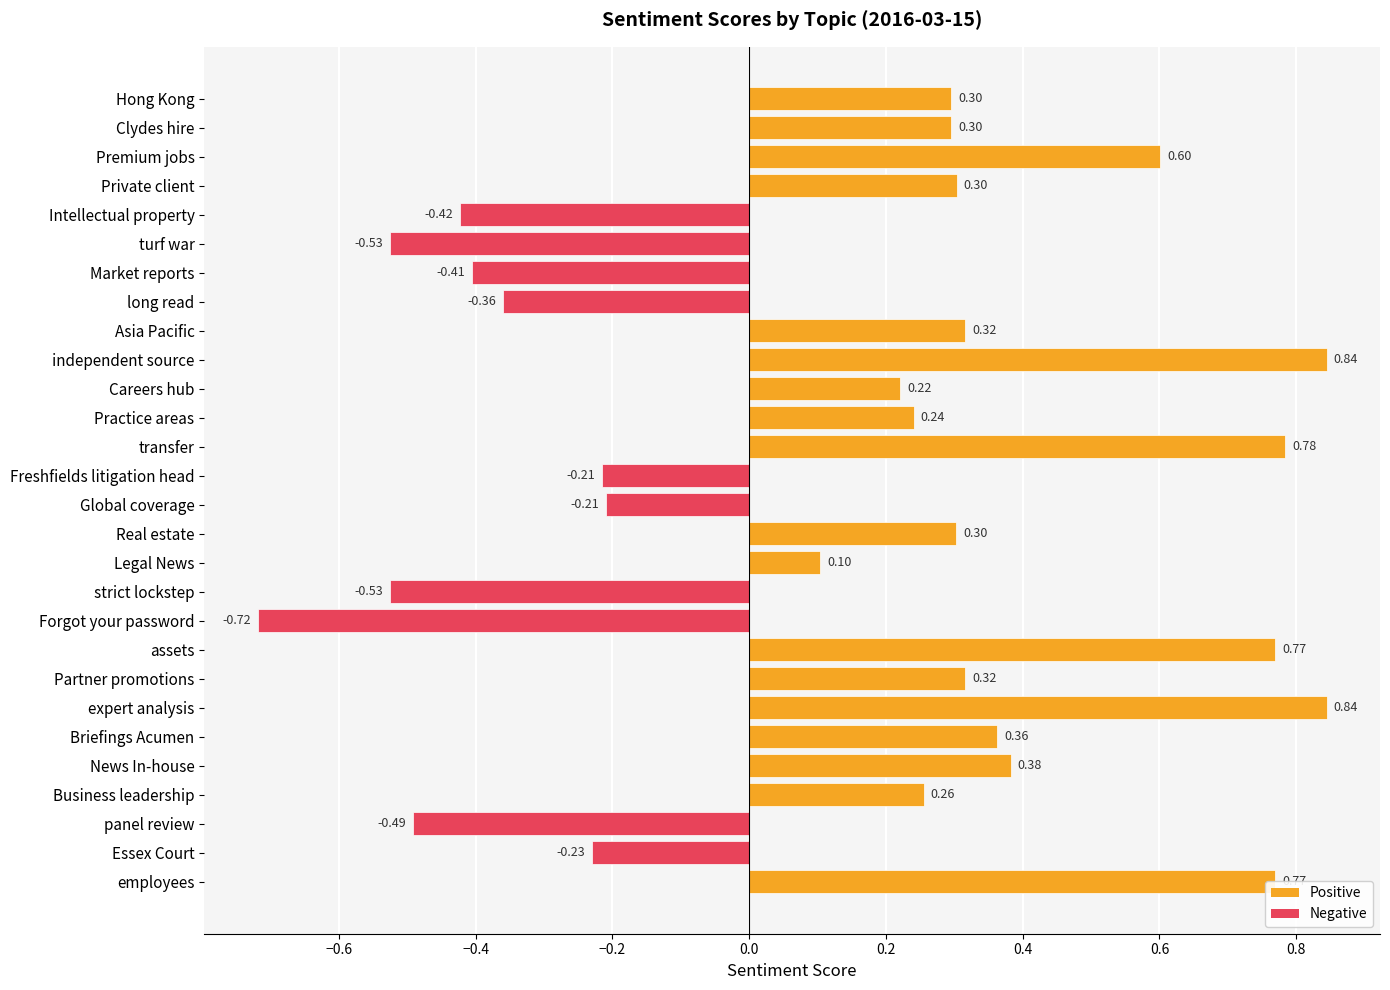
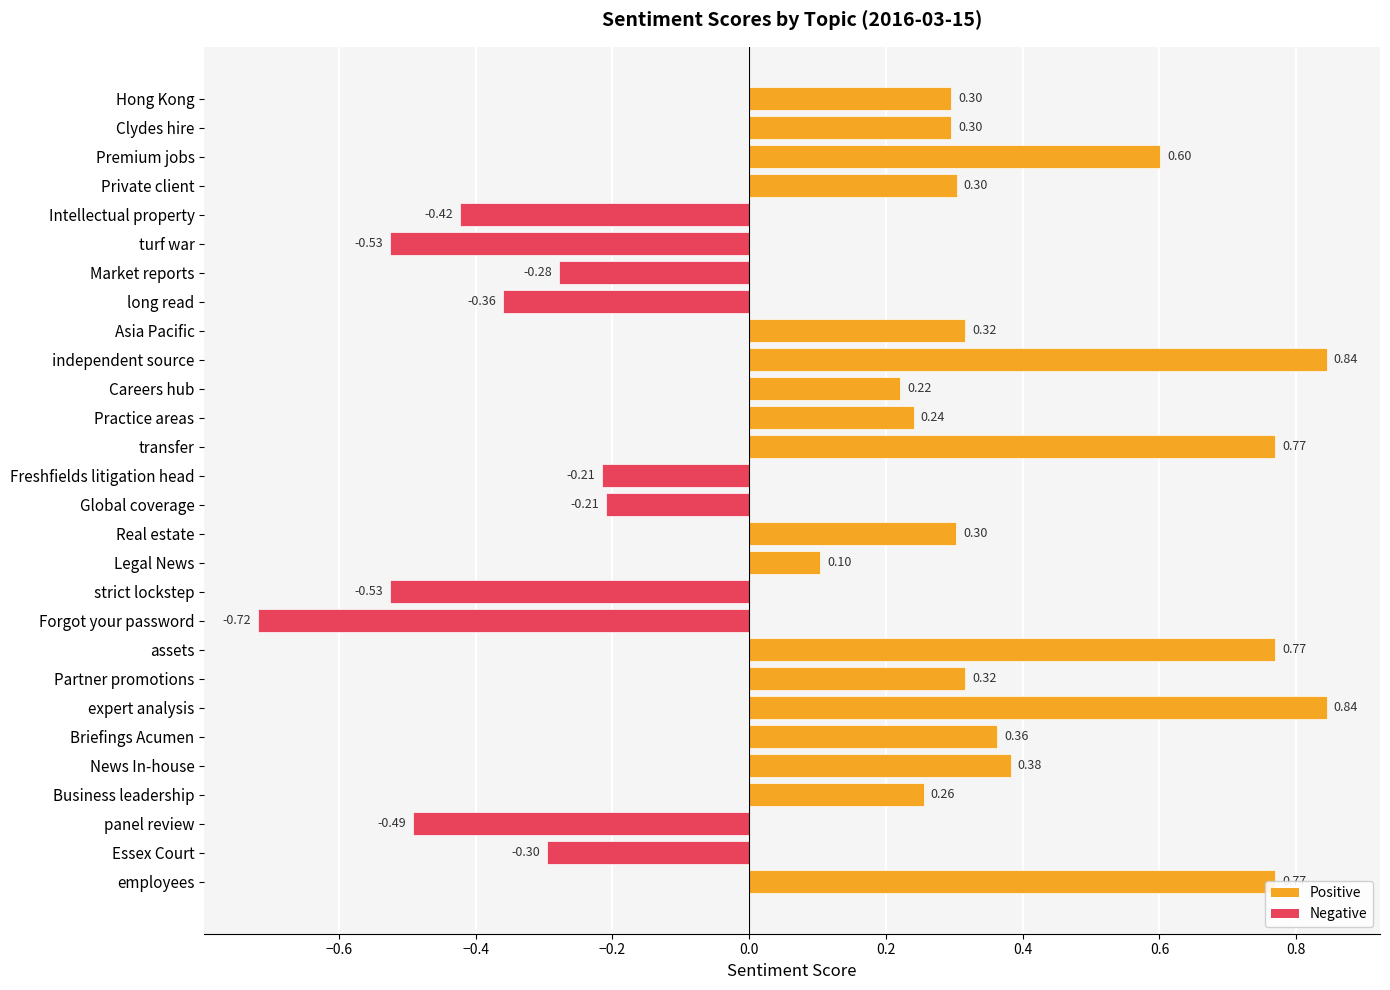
  {
    "Hong Kong": 0.30,
    "Clydes hire": 0.30,
    "Premium jobs": 0.60,
    "Private client": 0.30,
    "Intellectual property": -0.42,
    "turf war": -0.53,
-   "Market reports": -0.41,
+   "Market reports": -0.28,
    "long read": -0.36,
    "Asia Pacific": 0.32,
    "independent source": 0.84,
    "Careers hub": 0.22,
    "Practice areas": 0.24,
-   "transfer": 0.78,
+   "transfer": 0.77,
    "Freshfields litigation head": -0.21,
    "Global coverage": -0.21,
    "Real estate": 0.30,
    "Legal News": 0.10,
    "strict lockstep": -0.53,
    "Forgot your password": -0.72,
    "assets": 0.77,
    "Partner promotions": 0.32,
    "expert analysis": 0.84,
    "Briefings Acumen": 0.36,
    "News In-house": 0.38,
    "Business leadership": 0.26,
    "panel review": -0.49,
-   "Essex Court": -0.23
+   "Essex Court": -0.30
  }
